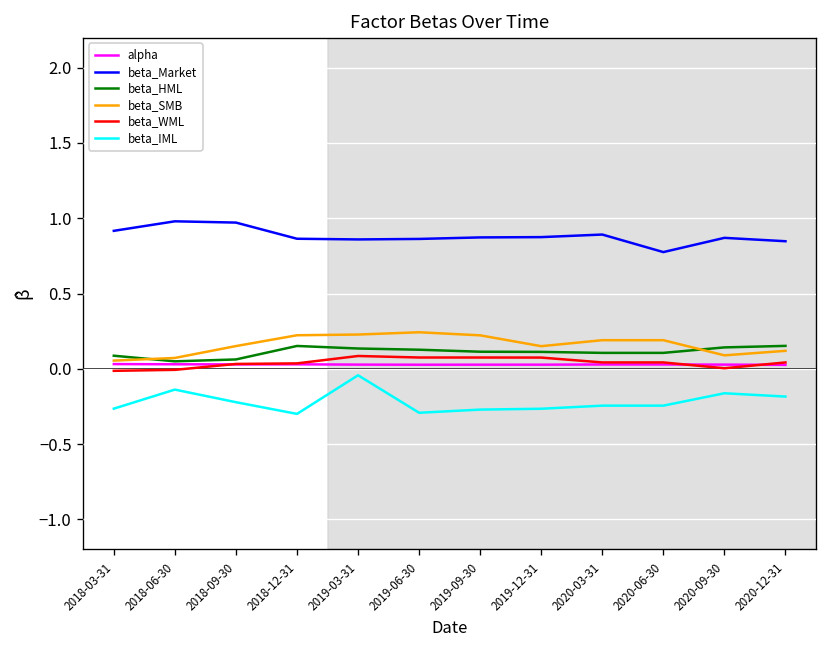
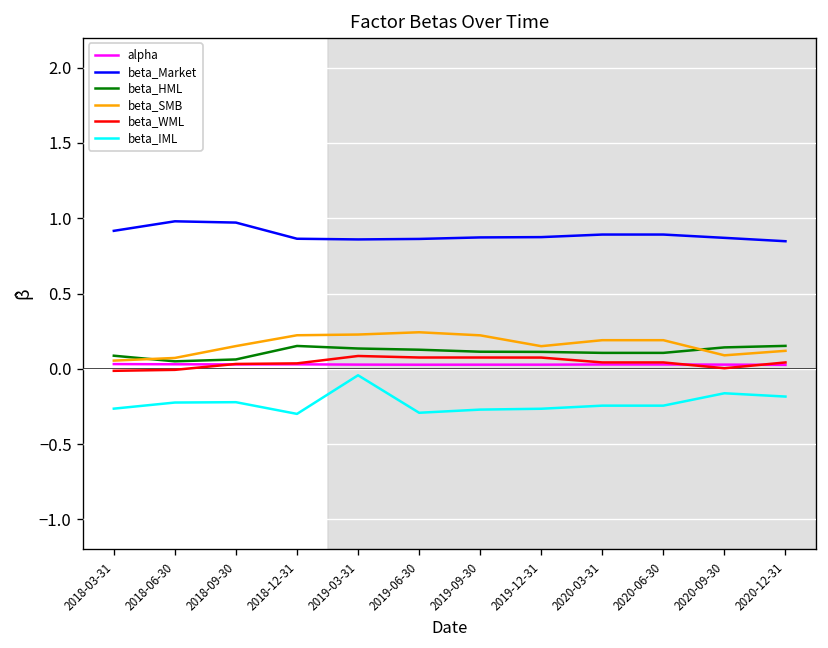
  {
    "alpha": {
      "2018-03-31": 0.03,
      "2019-03-31": 0.03,
      "2019-06-30": 0.03,
      "2019-09-30": 0.03,
      "2019-12-31": 0.03,
      "2020-09-30": 0.03
    },
    "beta_Market": {
      "2018-03-31": 0.92,
      "2018-06-30": 0.98,
      "2018-09-30": 0.97,
      "2018-12-31": 0.86,
      "2019-03-31": 0.86,
      "2019-06-30": 0.86,
      "2019-09-30": 0.87,
      "2019-12-31": 0.87,
      "2020-03-31": 0.89,
-     "2020-06-30": 0.78,
+     "2020-06-30": 0.89,
      "2020-09-30": 0.87,
      "2020-12-31": 0.85
    },
    "beta_HML": {
      "2018-03-31": 0.09,
      "2018-09-30": 0.06,
      "2018-12-31": 0.15,
      "2019-03-31": 0.13,
      "2019-06-30": 0.13,
      "2019-09-30": 0.11,
      "2019-12-31": 0.11,
      "2020-03-31": 0.11,
      "2020-06-30": 0.11,
      "2020-09-30": 0.14,
      "2020-12-31": 0.15
    },
    "beta_SMB": {
      "2018-03-31": 0.05,
      "2018-06-30": 0.07,
      "2018-09-30": 0.15,
      "2018-12-31": 0.22,
      "2019-03-31": 0.23,
      "2019-06-30": 0.24,
      "2019-09-30": 0.22,
      "2019-12-31": 0.15,
      "2020-03-31": 0.19,
      "2020-06-30": 0.19,
      "2020-09-30": 0.09,
      "2020-12-31": 0.12
    },
    "beta_WML": {
      "2018-03-31": -0.01,
      "2018-06-30": -0.01,
      "2019-03-31": 0.08,
      "2019-06-30": 0.07,
      "2019-09-30": 0.07,
      "2019-12-31": 0.07,
      "2020-09-30": 0.00
    },
    "beta_IML": {
      "2018-03-31": -0.26,
-     "2018-06-30": -0.14,
+     "2018-06-30": -0.22,
      "2018-09-30": -0.22,
      "2018-12-31": -0.30,
      "2019-03-31": -0.04,
      "2019-06-30": -0.29,
      "2019-09-30": -0.27,
      "2019-12-31": -0.27,
      "2020-03-31": -0.24,
      "2020-06-30": -0.24,
      "2020-09-30": -0.16,
      "2020-12-31": -0.18
    }
  }
